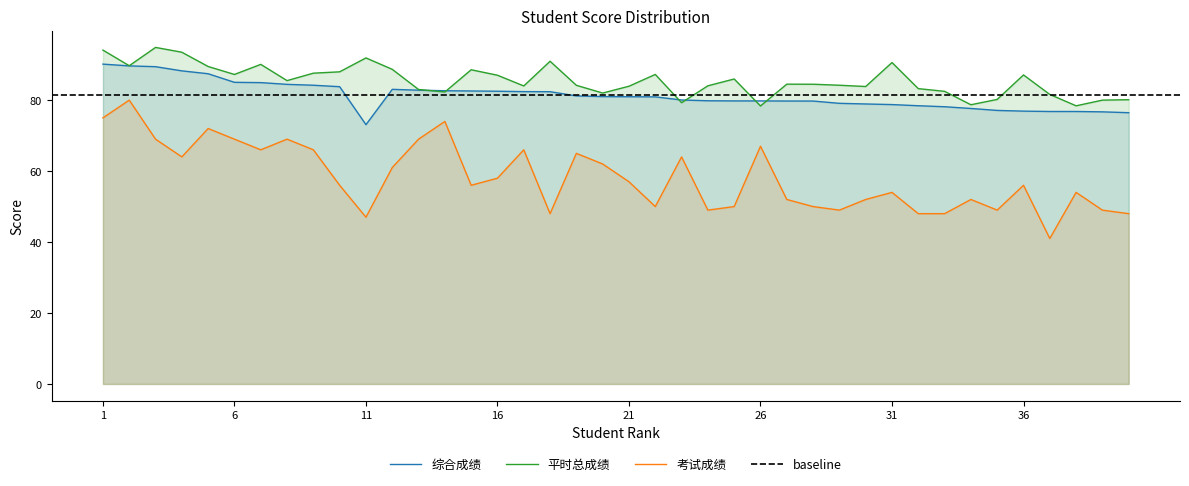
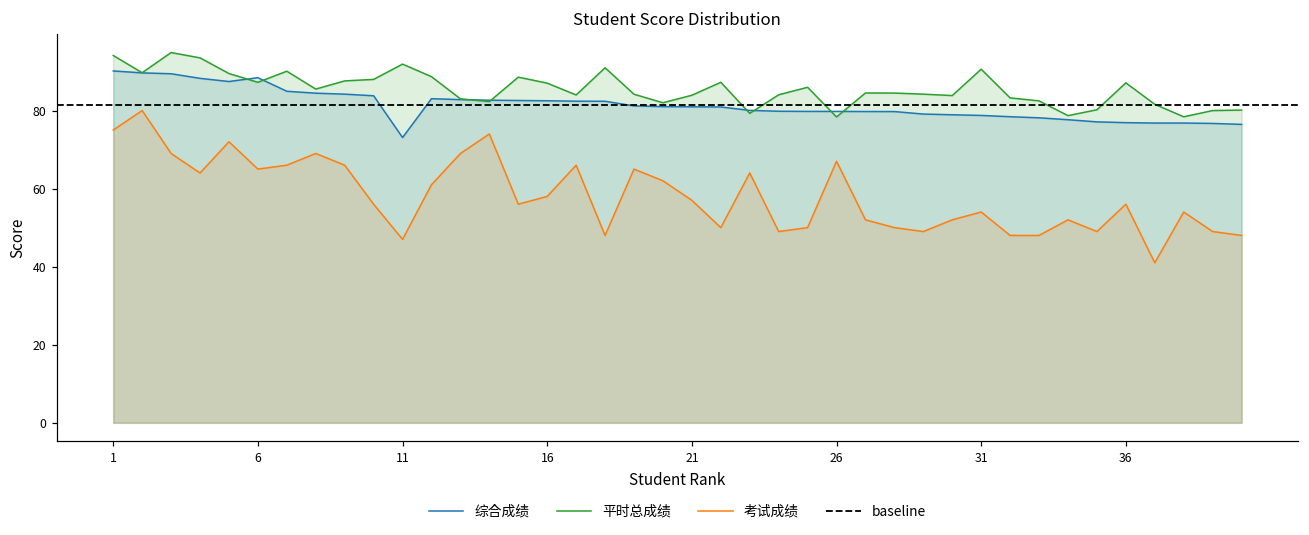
  {
    "综合成绩": {
      "1": 90,
-     "6": 85,
+     "6": 88,
      "11": 73,
      "16": 83,
      "21": 81,
      "26": 80,
      "31": 79,
      "36": 77
    },
    "平时总成绩": {
      "1": 94,
      "6": 87,
      "11": 92,
      "16": 87,
      "21": 84,
      "26": 78,
      "31": 91,
      "36": 87
    },
    "考试成绩": {
      "1": 75,
-     "6": 69,
+     "6": 65,
      "11": 47,
      "16": 58,
      "21": 57,
      "26": 67,
      "31": 54,
      "36": 56
    }
  }
